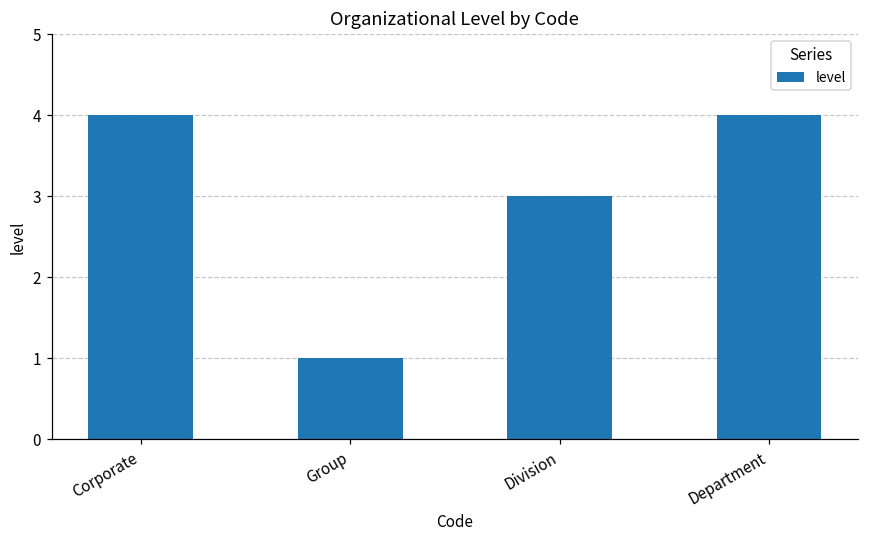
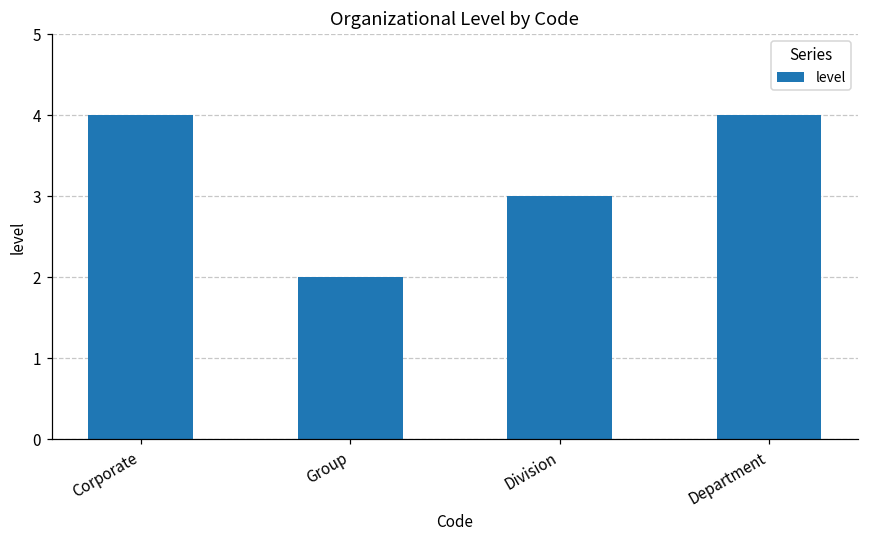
  {
    "Corporate": 4,
-   "Group": 1,
+   "Group": 2,
    "Division": 3,
    "Department": 4
  }
